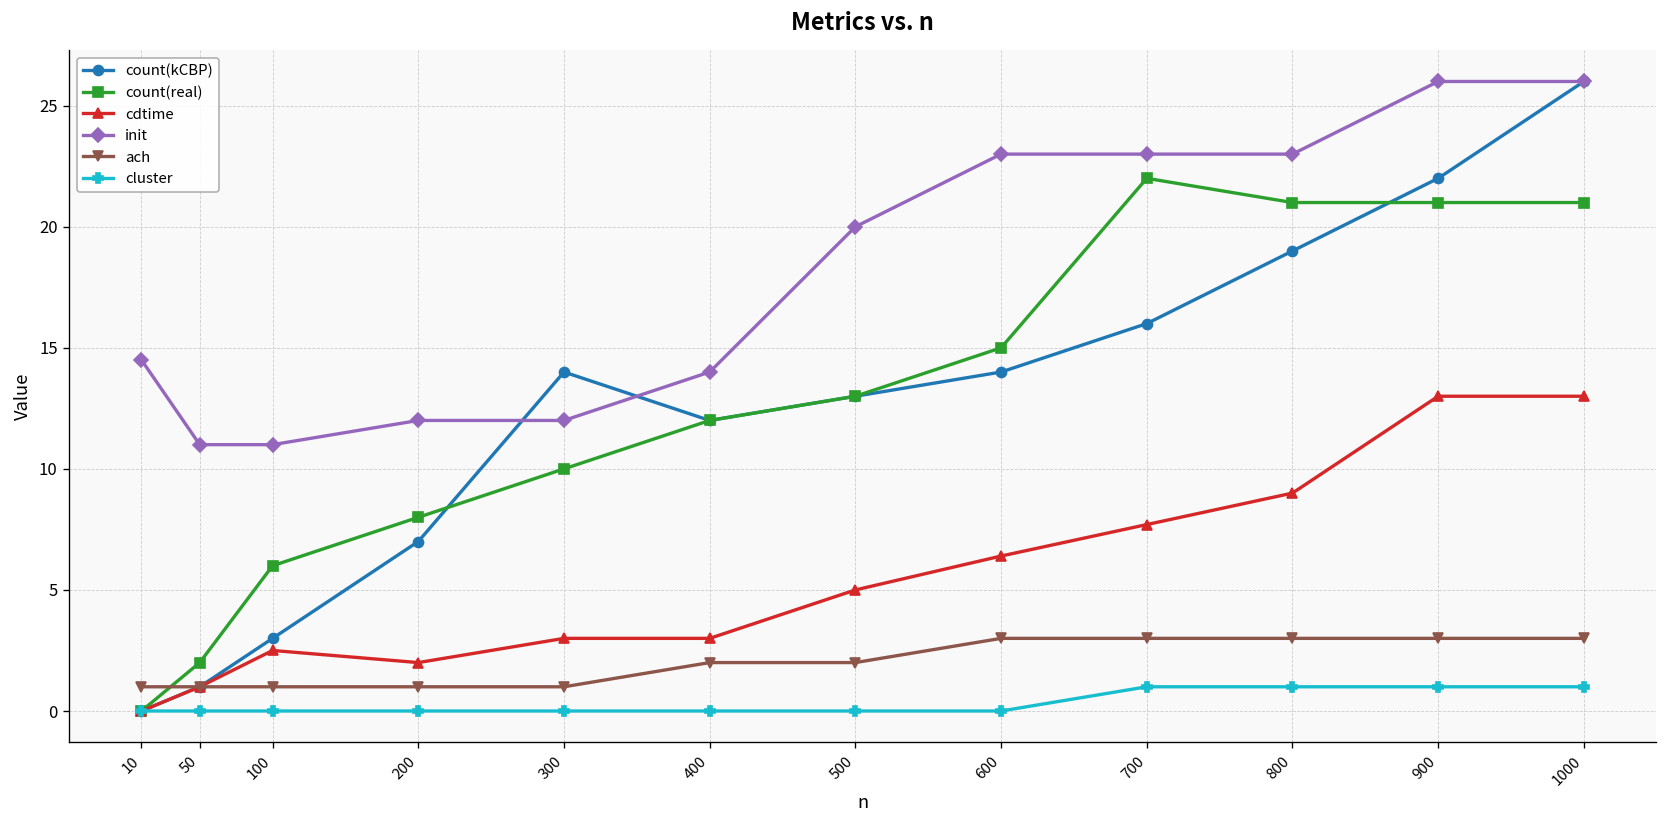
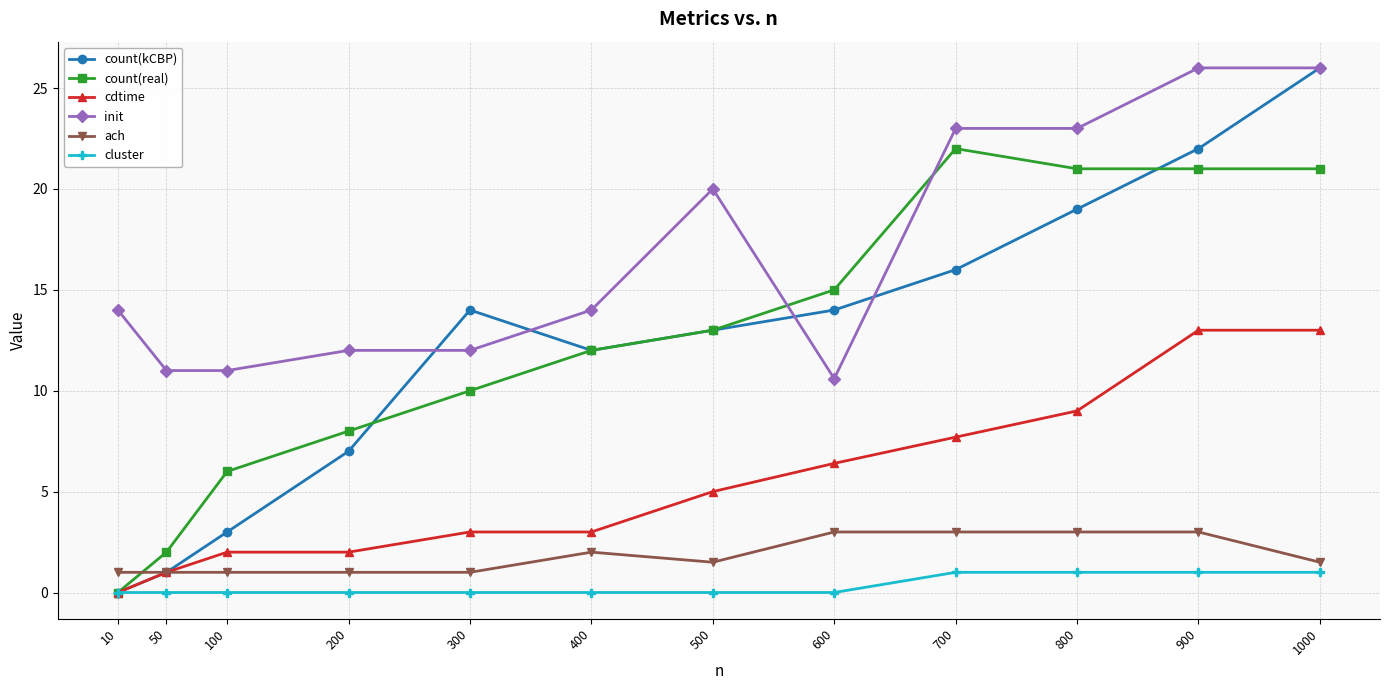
  {
    "count(kCBP)": {
      "100": 3.0,
      "200": 7.0,
      "300": 14.0,
      "600": 14.0,
      "700": 16.0,
      "800": 19.0,
      "900": 22.0
    },
    "count(real)": {
      "50": 2.0,
      "100": 6.0,
      "200": 8.0,
      "300": 10.0,
      "600": 15.0,
      "700": 22.0,
      "800": 21.0,
      "900": 21.0,
      "1000": 21.0
    },
    "cdtime": {
-     "100": 2.5,
+     "100": 2.0,
      "200": 2.0,
      "300": 3.0,
      "400": 3.0,
      "500": 5.0,
      "600": 6.4,
      "700": 7.7,
      "800": 9.0,
      "900": 13.0,
      "1000": 13.0
    },
    "init": {
-     "10": 14.5,
+     "10": 14.0,
      "50": 11.0,
      "100": 11.0,
      "200": 12.0,
      "300": 12.0,
      "400": 14.0,
      "500": 20.0,
-     "600": 23.0,
+     "600": 10.6,
      "700": 23.0,
      "800": 23.0,
      "900": 26.0
    },
    "ach": {
      "10": 1.0,
      "100": 1.0,
      "200": 1.0,
      "300": 1.0,
      "400": 2.0,
-     "500": 2.0,
+     "500": 1.5,
      "600": 3.0,
      "700": 3.0,
      "800": 3.0,
      "900": 3.0,
-     "1000": 3.0
+     "1000": 1.5
    },
    "cluster": {
      "50": 0.0,
      "100": 0.0,
      "200": 0.0,
      "300": 0.0,
      "400": 0.0,
      "500": 0.0,
      "600": 0.0,
      "700": 1.0,
      "800": 1.0,
      "900": 1.0,
      "1000": 1.0
    }
  }
